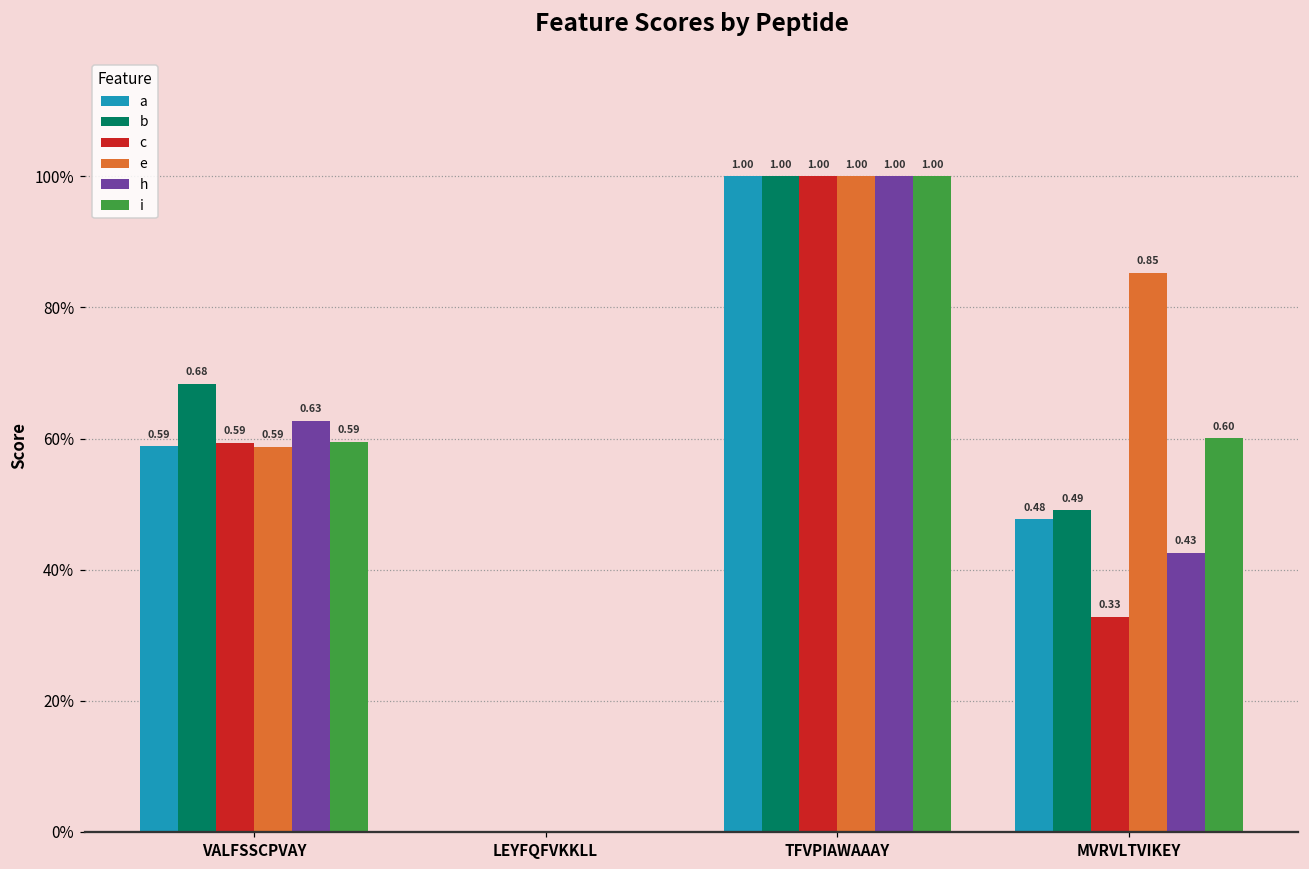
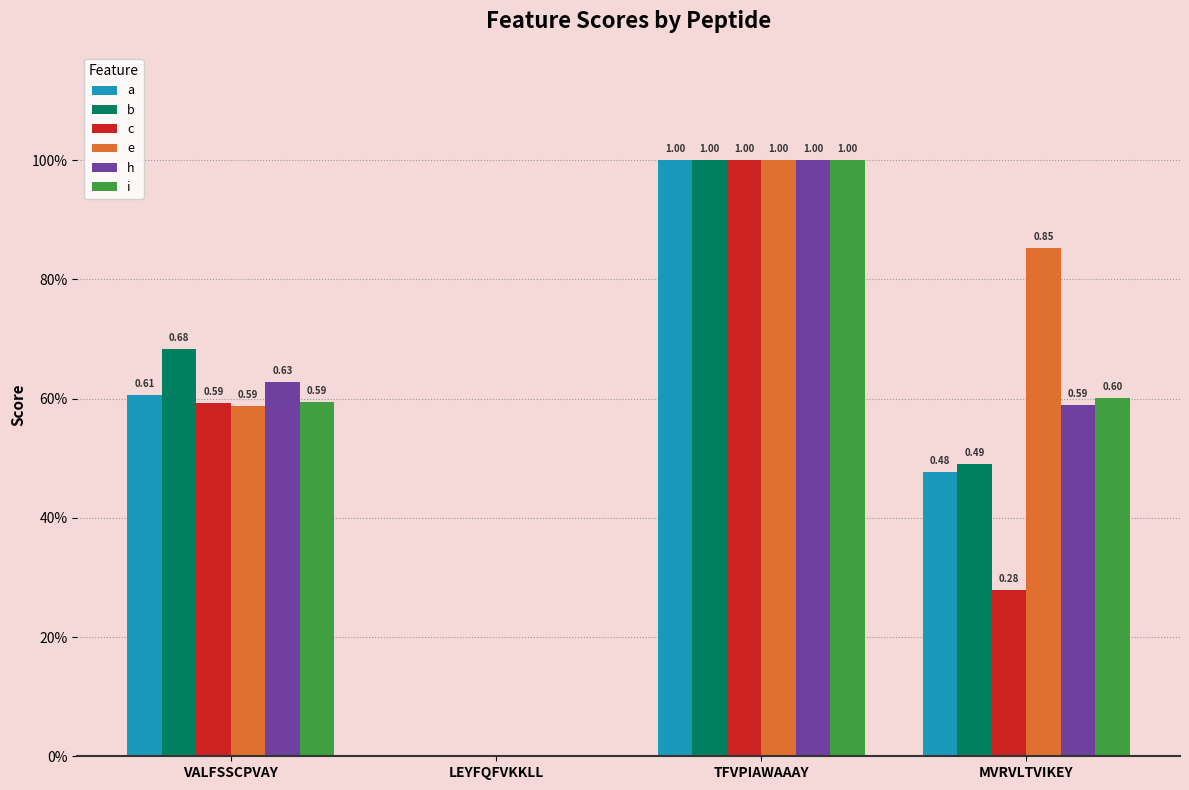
  {
    "a": {
-     "VALFSSCPVAY": 0.59,
+     "VALFSSCPVAY": 0.61,
      "TFVPIAWAAAY": 1.00,
      "MVRVLTVIKEY": 0.48
    },
    "b": {
      "VALFSSCPVAY": 0.68,
      "TFVPIAWAAAY": 1.00,
      "MVRVLTVIKEY": 0.49
    },
    "c": {
      "VALFSSCPVAY": 0.59,
      "TFVPIAWAAAY": 1.00,
-     "MVRVLTVIKEY": 0.33
+     "MVRVLTVIKEY": 0.28
    },
    "e": {
      "VALFSSCPVAY": 0.59,
      "TFVPIAWAAAY": 1.00,
      "MVRVLTVIKEY": 0.85
    },
    "h": {
      "VALFSSCPVAY": 0.63,
      "TFVPIAWAAAY": 1.00,
-     "MVRVLTVIKEY": 0.43
+     "MVRVLTVIKEY": 0.59
    },
    "i": {
      "VALFSSCPVAY": 0.59,
      "TFVPIAWAAAY": 1.00,
      "MVRVLTVIKEY": 0.60
    }
  }
